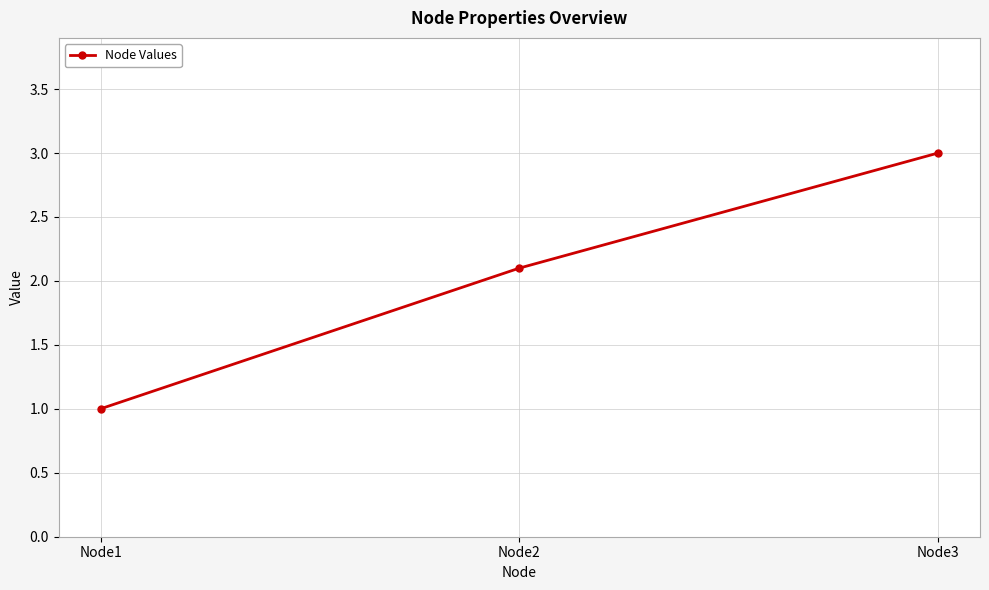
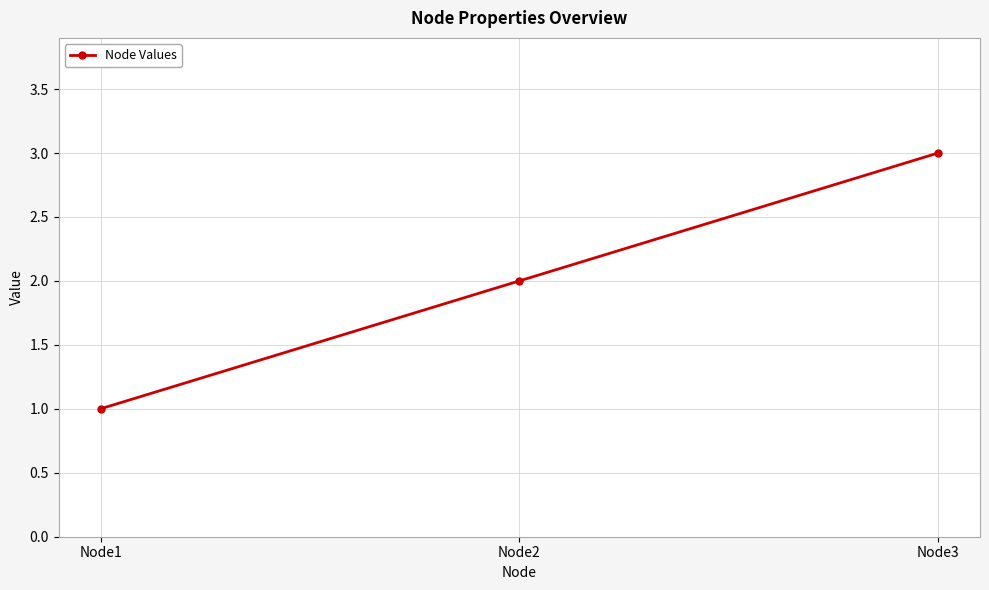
  {
    "Node1": 1.0,
-   "Node2": 2.1,
+   "Node2": 2.0,
    "Node3": 3.0
  }
